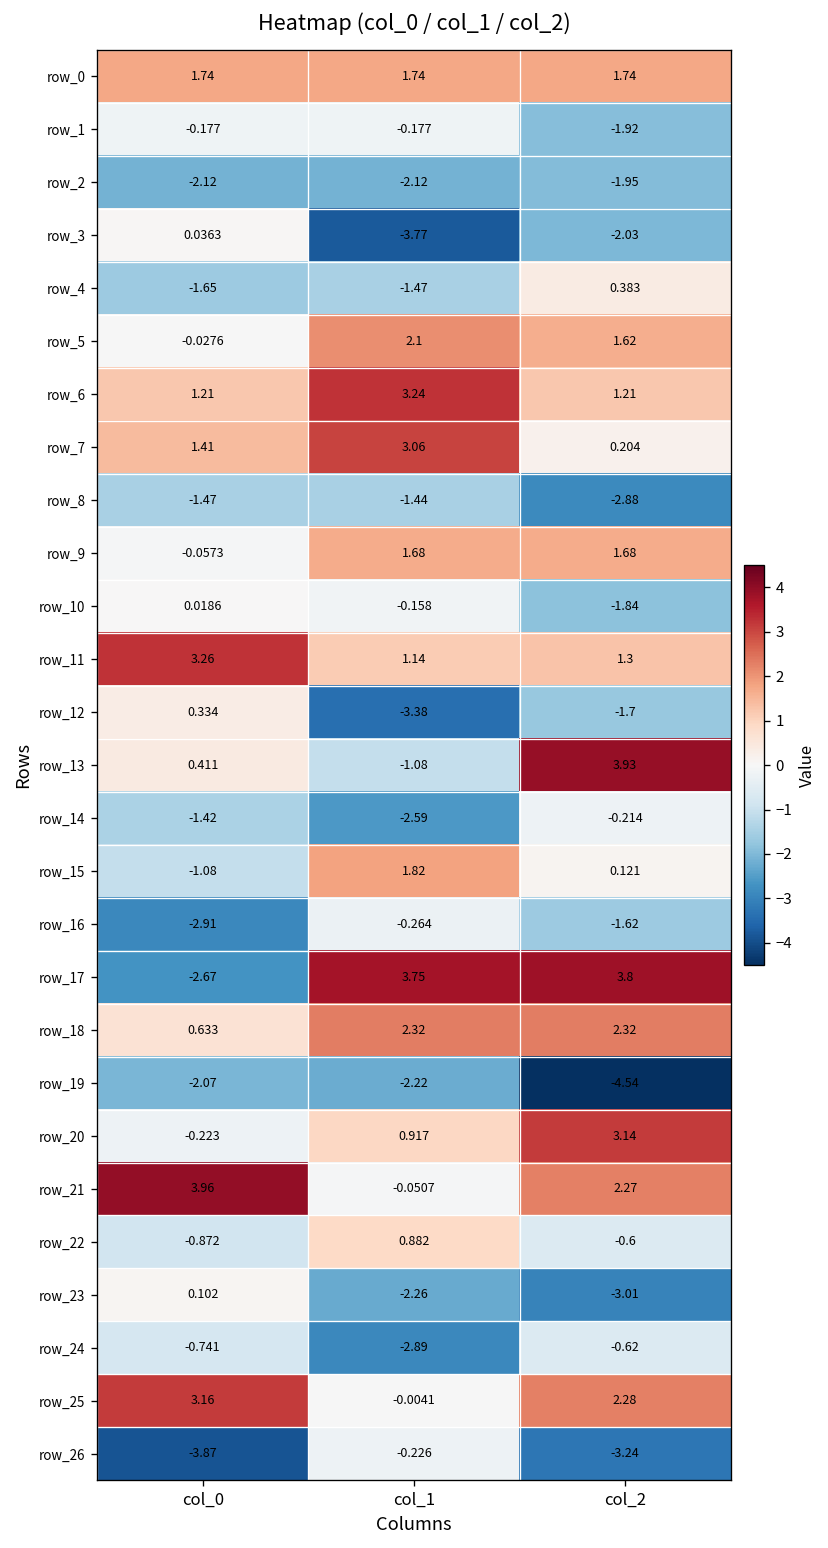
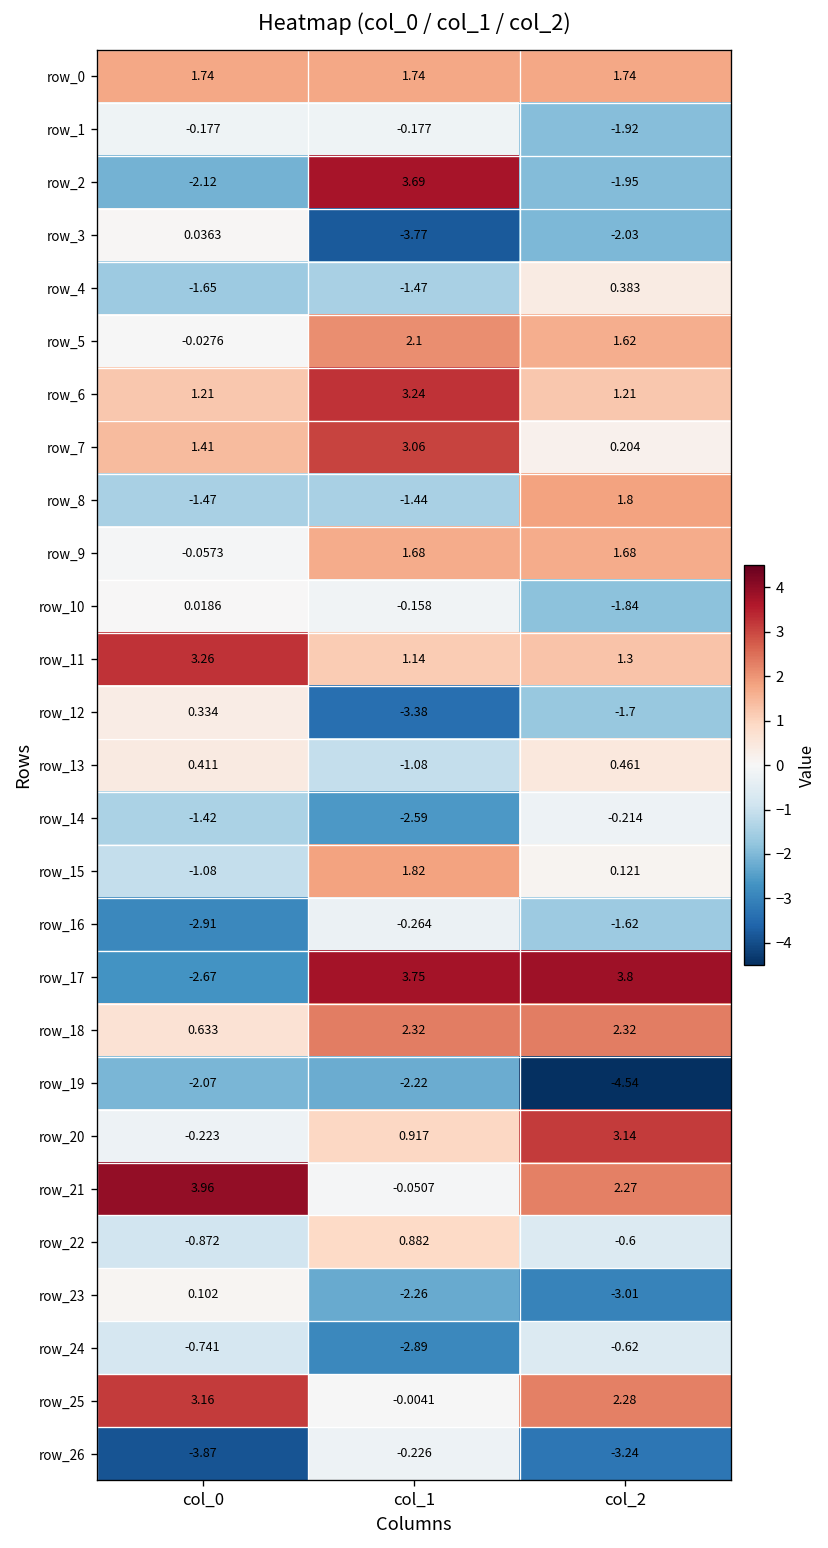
  {
    "row_0": {
      "col_0": 1.74,
      "col_1": 1.74,
      "col_2": 1.74
    },
    "row_1": {
      "col_0": -0.177,
      "col_1": -0.177,
      "col_2": -1.92
    },
    "row_2": {
      "col_0": -2.12,
-     "col_1": -2.12,
+     "col_1": 3.69,
      "col_2": -1.95
    },
    "row_3": {
      "col_0": 0.0363,
      "col_1": -3.77,
      "col_2": -2.03
    },
    "row_4": {
      "col_0": -1.65,
      "col_1": -1.47,
      "col_2": 0.383
    },
    "row_5": {
      "col_0": -0.0276,
      "col_1": 2.1,
      "col_2": 1.62
    },
    "row_6": {
      "col_0": 1.21,
      "col_1": 3.24,
      "col_2": 1.21
    },
    "row_7": {
      "col_0": 1.41,
      "col_1": 3.06,
      "col_2": 0.204
    },
    "row_8": {
      "col_0": -1.47,
      "col_1": -1.44,
-     "col_2": -2.88
+     "col_2": 1.8
    },
    "row_9": {
      "col_0": -0.0573,
      "col_1": 1.68,
      "col_2": 1.68
    },
    "row_10": {
      "col_0": 0.0186,
      "col_1": -0.158,
      "col_2": -1.84
    },
    "row_11": {
      "col_0": 3.26,
      "col_1": 1.14,
      "col_2": 1.3
    },
    "row_12": {
      "col_0": 0.334,
      "col_1": -3.38,
      "col_2": -1.7
    },
    "row_13": {
      "col_0": 0.411,
      "col_1": -1.08,
-     "col_2": 3.93
+     "col_2": 0.461
    },
    "row_14": {
      "col_0": -1.42,
      "col_1": -2.59,
      "col_2": -0.214
    },
    "row_15": {
      "col_0": -1.08,
      "col_1": 1.82,
      "col_2": 0.121
    },
    "row_16": {
      "col_0": -2.91,
      "col_1": -0.264,
      "col_2": -1.62
    },
    "row_17": {
      "col_0": -2.67,
      "col_1": 3.75,
      "col_2": 3.8
    },
    "row_18": {
      "col_0": 0.633,
      "col_1": 2.32,
      "col_2": 2.32
    },
    "row_19": {
      "col_0": -2.07,
      "col_1": -2.22,
      "col_2": -4.54
    },
    "row_20": {
      "col_0": -0.223,
      "col_1": 0.917,
      "col_2": 3.14
    },
    "row_21": {
      "col_0": 3.96,
      "col_1": -0.0507,
      "col_2": 2.27
    },
    "row_22": {
      "col_0": -0.872,
      "col_1": 0.882,
      "col_2": -0.6
    },
    "row_23": {
      "col_0": 0.102,
      "col_1": -2.26,
      "col_2": -3.01
    },
    "row_24": {
      "col_0": -0.741,
      "col_1": -2.89,
      "col_2": -0.62
    },
    "row_25": {
      "col_0": 3.16,
      "col_1": -0.0041,
      "col_2": 2.28
    },
    "row_26": {
      "col_0": -3.87,
      "col_1": -0.226,
      "col_2": -3.24
    }
  }
